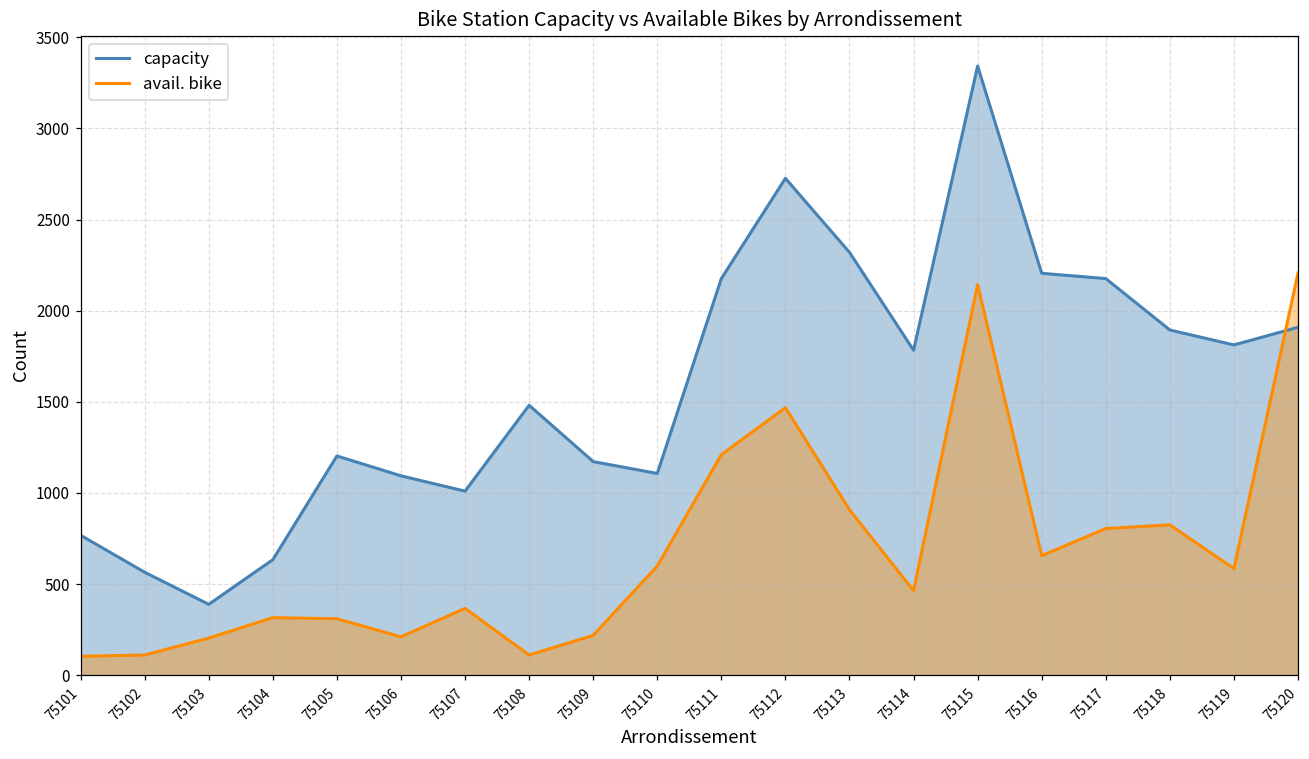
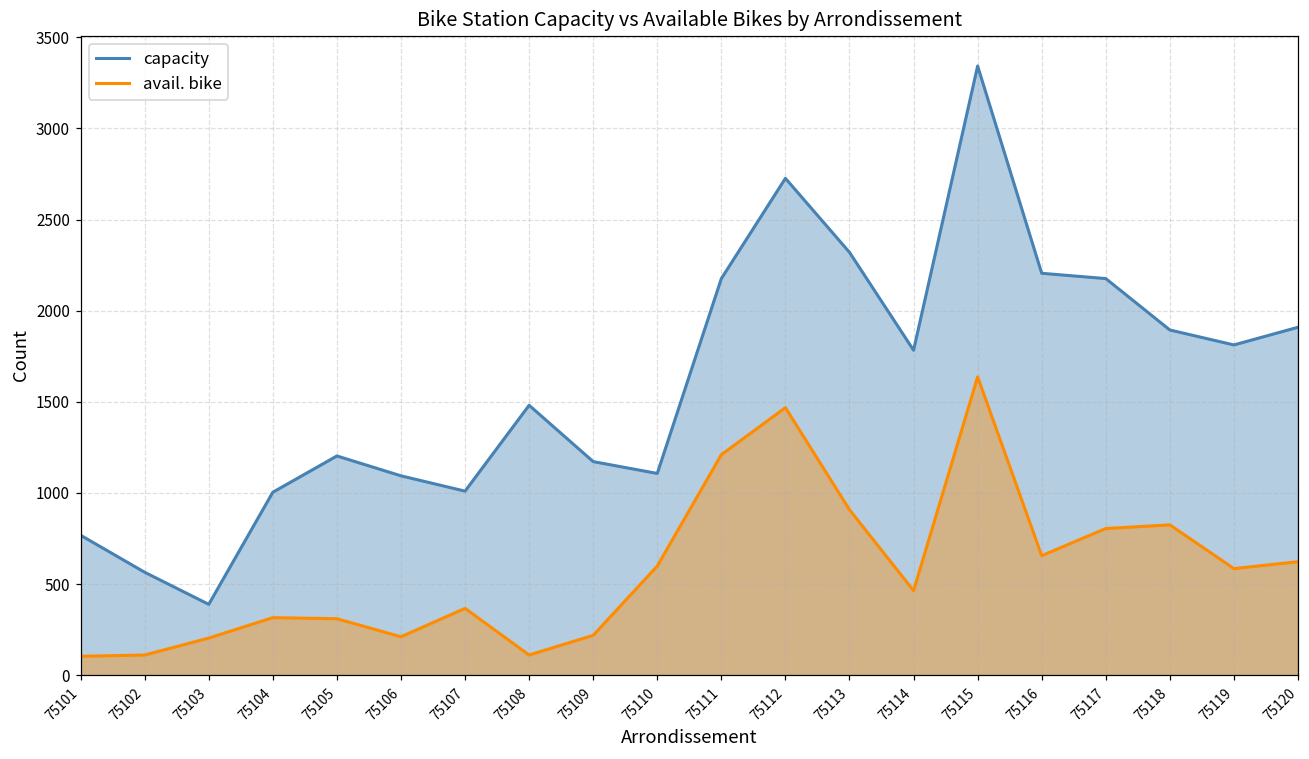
  {
    "capacity": {
      "75101": 770,
      "75102": 570,
      "75103": 390,
-     "75104": 630,
+     "75104": 1000,
      "75105": 1200,
      "75106": 1090,
      "75107": 1010,
      "75108": 1480,
      "75109": 1170,
      "75110": 1110,
      "75111": 2180,
      "75112": 2730,
      "75113": 2320,
      "75114": 1780,
      "75115": 3340,
      "75116": 2210,
      "75117": 2180,
      "75118": 1890,
      "75119": 1810,
      "75120": 1910
    },
    "avail. bike": {
      "75101": 100,
      "75102": 110,
      "75103": 200,
      "75104": 320,
      "75105": 310,
      "75106": 210,
      "75107": 370,
      "75108": 110,
      "75109": 220,
      "75110": 600,
      "75111": 1210,
      "75112": 1470,
      "75113": 910,
      "75114": 460,
-     "75115": 2140,
+     "75115": 1640,
      "75116": 660,
      "75117": 810,
      "75118": 830,
      "75119": 590,
-     "75120": 2210
+     "75120": 620
    }
  }
